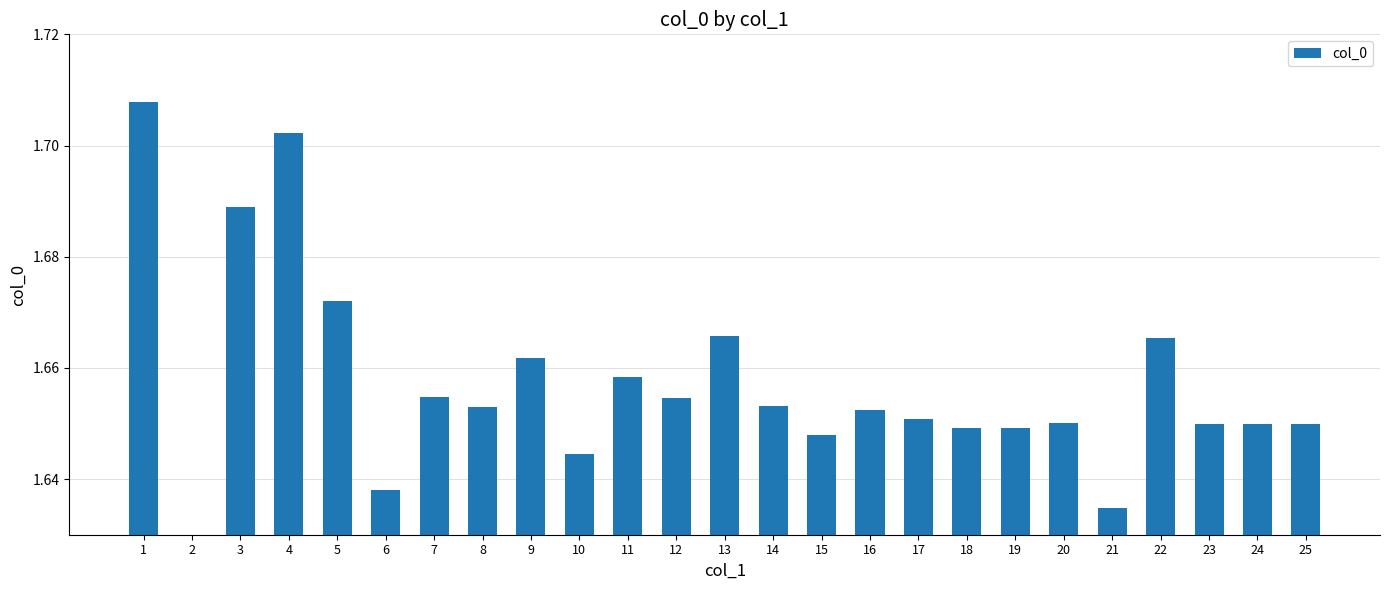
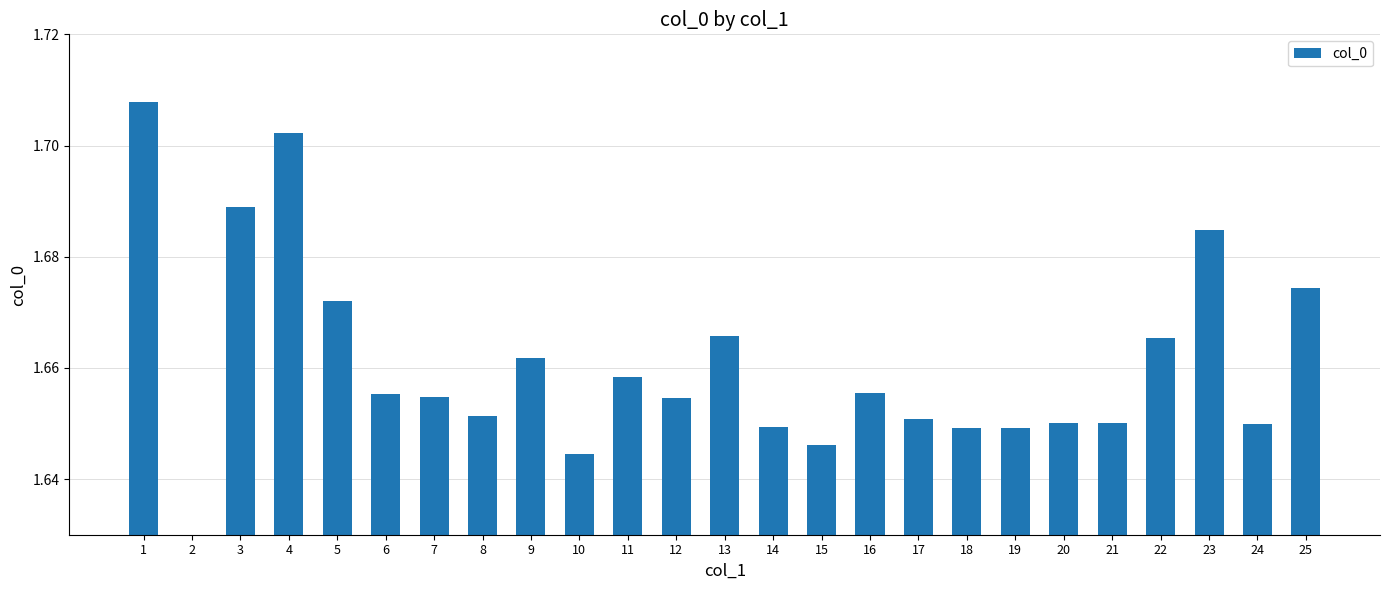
  {
    "1": 1.708,
    "3": 1.689,
    "4": 1.702,
    "5": 1.672,
-   "6": 1.638,
+   "6": 1.655,
    "7": 1.655,
-   "8": 1.653,
+   "8": 1.651,
    "9": 1.662,
    "10": 1.645,
    "11": 1.658,
    "12": 1.655,
    "13": 1.666,
-   "14": 1.653,
-   "15": 1.648,
-   "16": 1.652,
+   "14": 1.649,
+   "15": 1.646,
+   "16": 1.655,
    "17": 1.651,
    "18": 1.649,
    "19": 1.649,
    "20": 1.650,
-   "21": 1.635,
+   "21": 1.650,
    "22": 1.665,
-   "23": 1.650,
+   "23": 1.685,
    "24": 1.650,
-   "25": 1.650
+   "25": 1.674
  }
